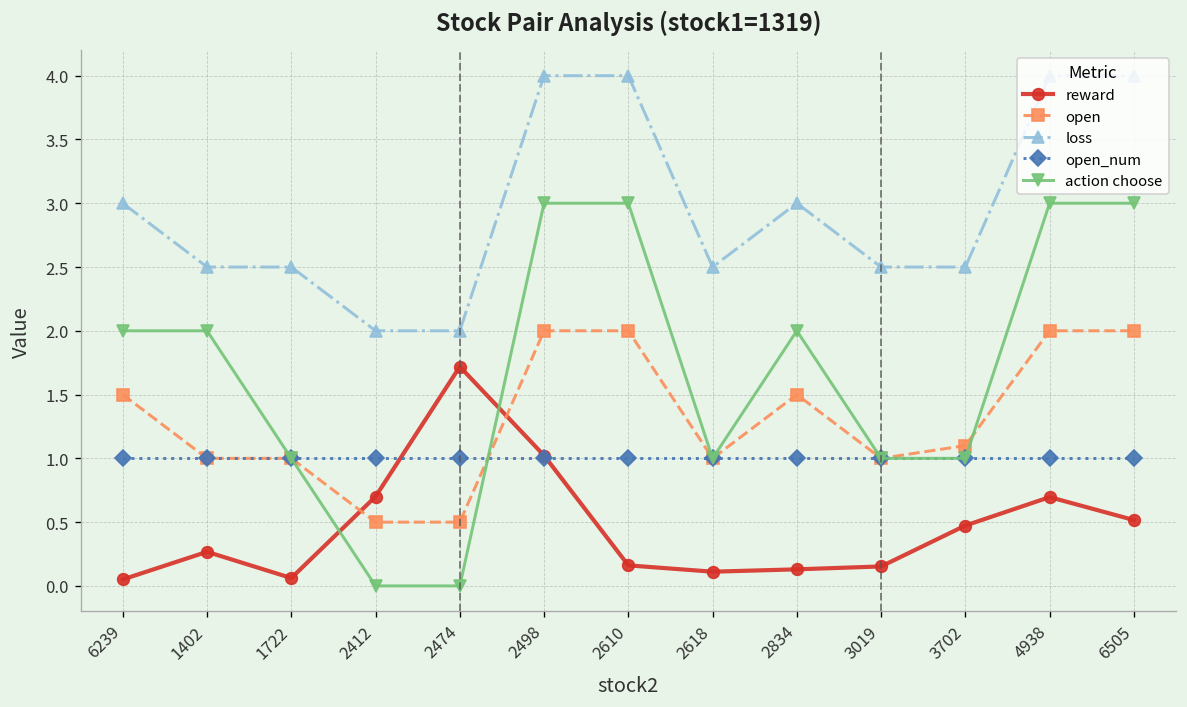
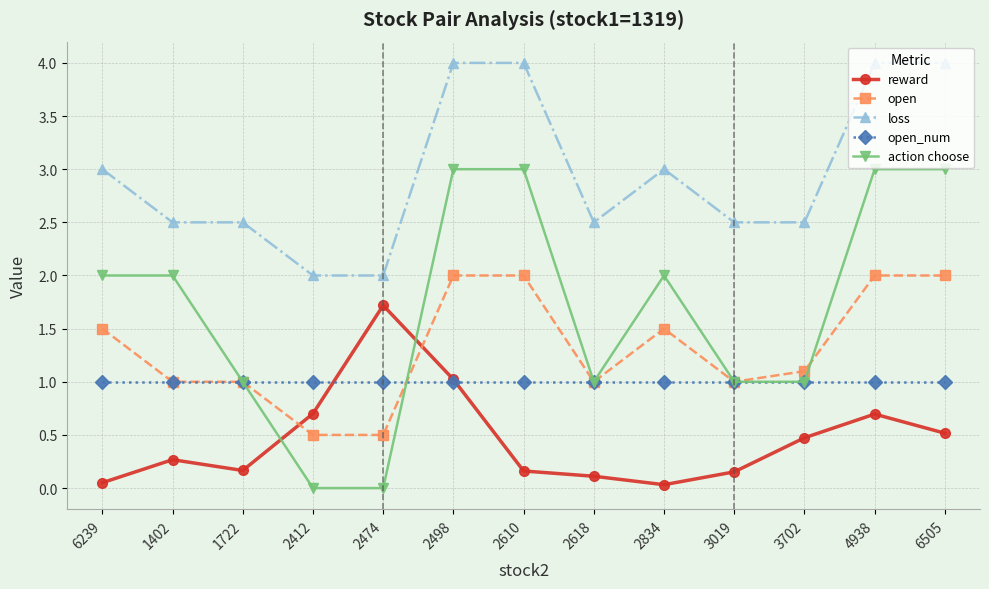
  {
    "reward": {
      "6239": 0.05,
      "1402": 0.27,
-     "1722": 0.06,
+     "1722": 0.17,
      "2412": 0.70,
      "2474": 1.72,
      "2610": 0.16,
      "2618": 0.11,
-     "2834": 0.13,
+     "2834": 0.03,
      "3019": 0.15,
      "3702": 0.47,
      "4938": 0.70,
      "6505": 0.52
    },
    "open": {
      "6239": 1.50,
      "2412": 0.50,
      "2474": 0.50,
      "2498": 2.00,
      "2610": 2.00,
      "2834": 1.50,
      "3702": 1.10,
      "4938": 2.00,
      "6505": 2.00
    },
    "loss": {
      "6239": 3.00,
      "1402": 2.50,
      "1722": 2.50,
      "2412": 2.00,
      "2474": 2.00,
      "2498": 4.00,
      "2610": 4.00,
      "2618": 2.50,
      "2834": 3.00,
      "3019": 2.50,
      "3702": 2.50
    },
    "open_num": {
      "6239": 1.00,
      "2412": 1.00,
      "2474": 1.00,
      "2610": 1.00,
      "2834": 1.00,
      "4938": 1.00,
      "6505": 1.00
    },
    "action choose": {
      "6239": 2.00,
      "1402": 2.00,
      "2412": 0.00,
      "2474": 0.00,
      "2498": 3.00,
      "2610": 3.00,
      "2834": 2.00,
      "4938": 3.00,
      "6505": 3.00
    }
  }
